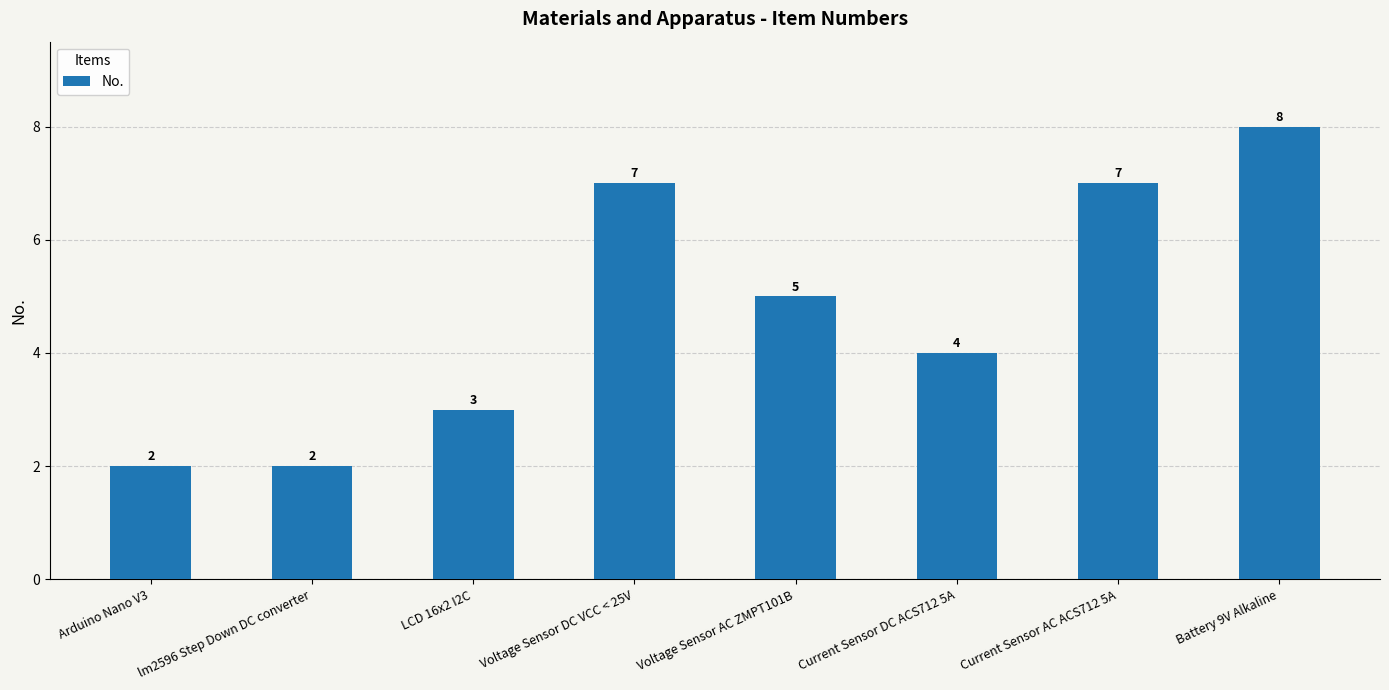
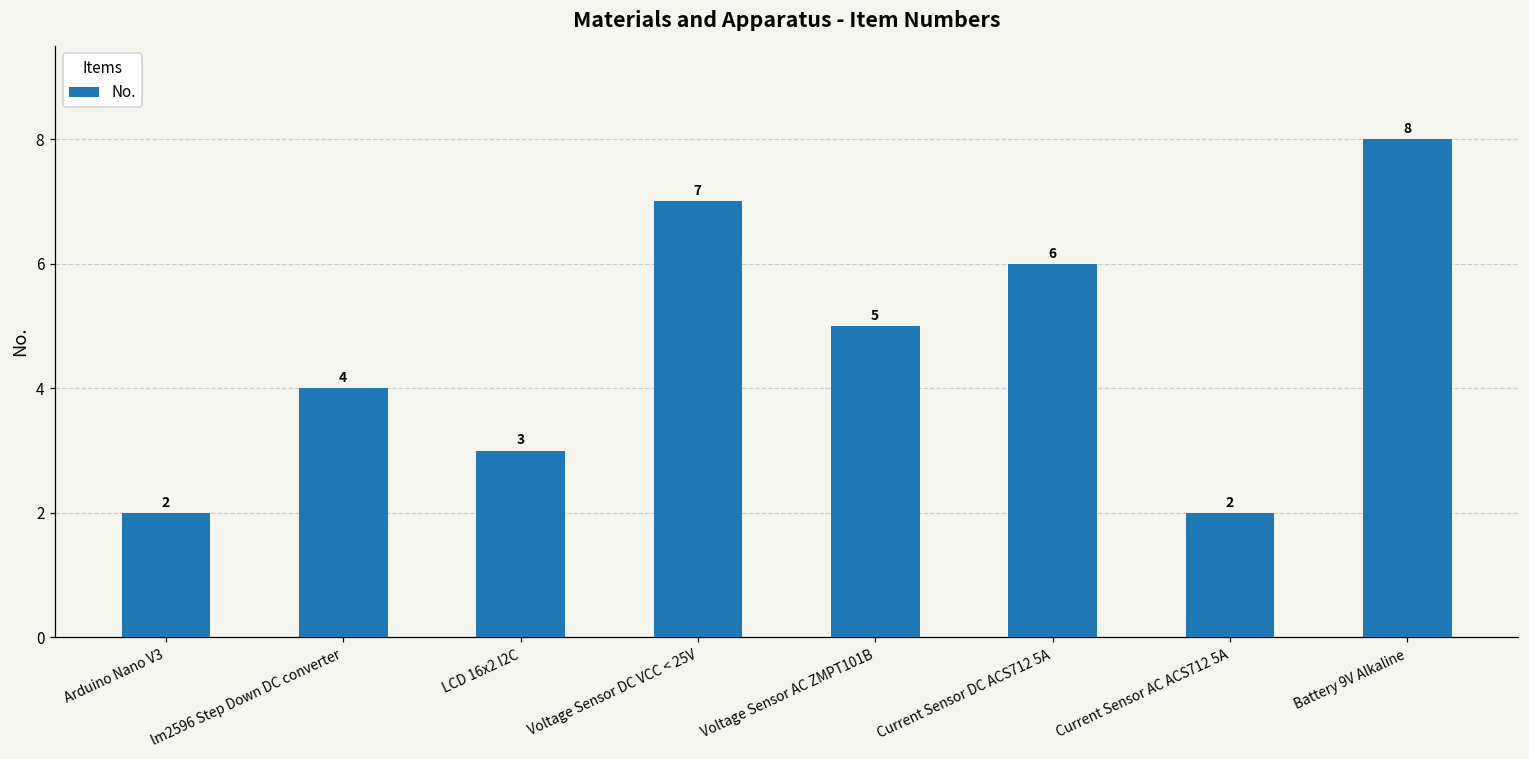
  {
    "Arduino Nano V3": 2,
-   "lm2596 Step Down DC converter": 2,
+   "lm2596 Step Down DC converter": 4,
    "LCD 16x2 I2C": 3,
    "Voltage Sensor DC VCC < 25V": 7,
    "Voltage Sensor AC ZMPT101B": 5,
-   "Current Sensor DC ACS712 5A": 4,
-   "Current Sensor AC ACS712 5A": 7,
+   "Current Sensor DC ACS712 5A": 6,
+   "Current Sensor AC ACS712 5A": 2,
    "Battery 9V Alkaline": 8
  }
